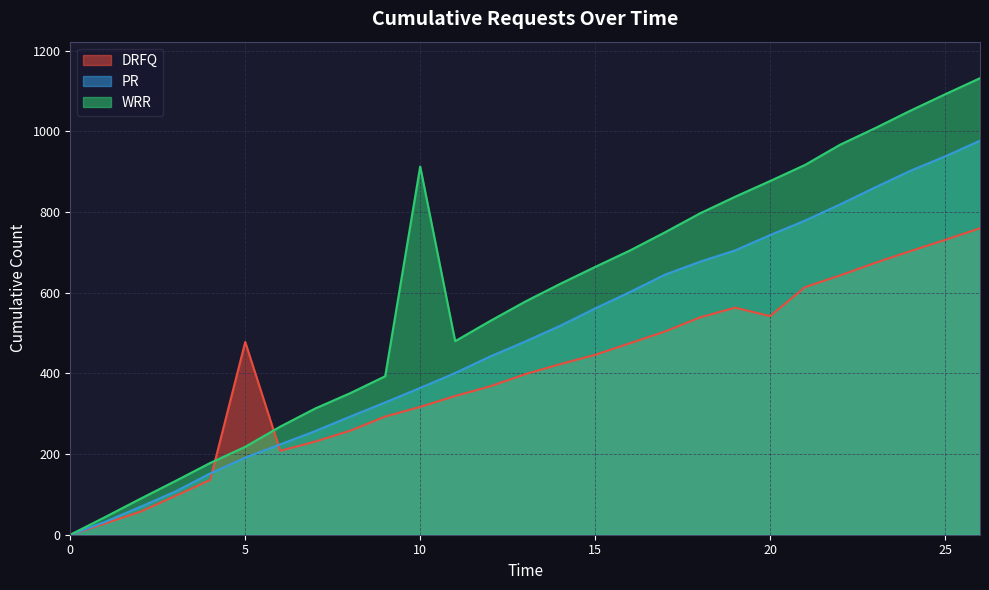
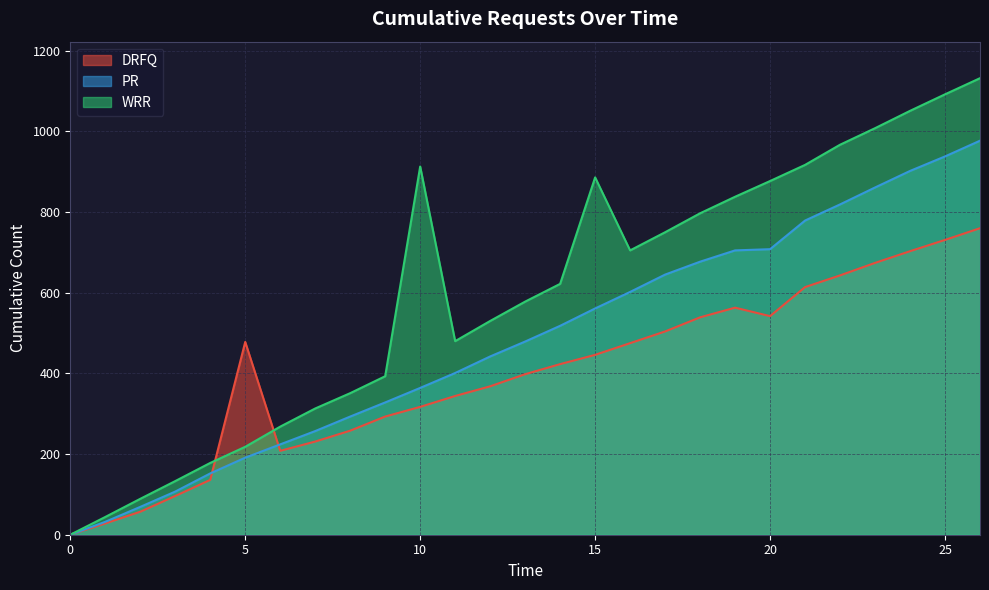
  {
    "DRFQ": {
      "5": 480,
      "10": 320,
      "15": 450,
      "20": 540,
      "25": 730
    },
    "PR": {
      "5": 190,
      "10": 360,
      "15": 560,
-     "20": 740,
+     "20": 710,
      "25": 940
    },
    "WRR": {
      "5": 220,
      "10": 910,
-     "15": 660,
+     "15": 890,
      "20": 880,
      "25": 1090
    }
  }
